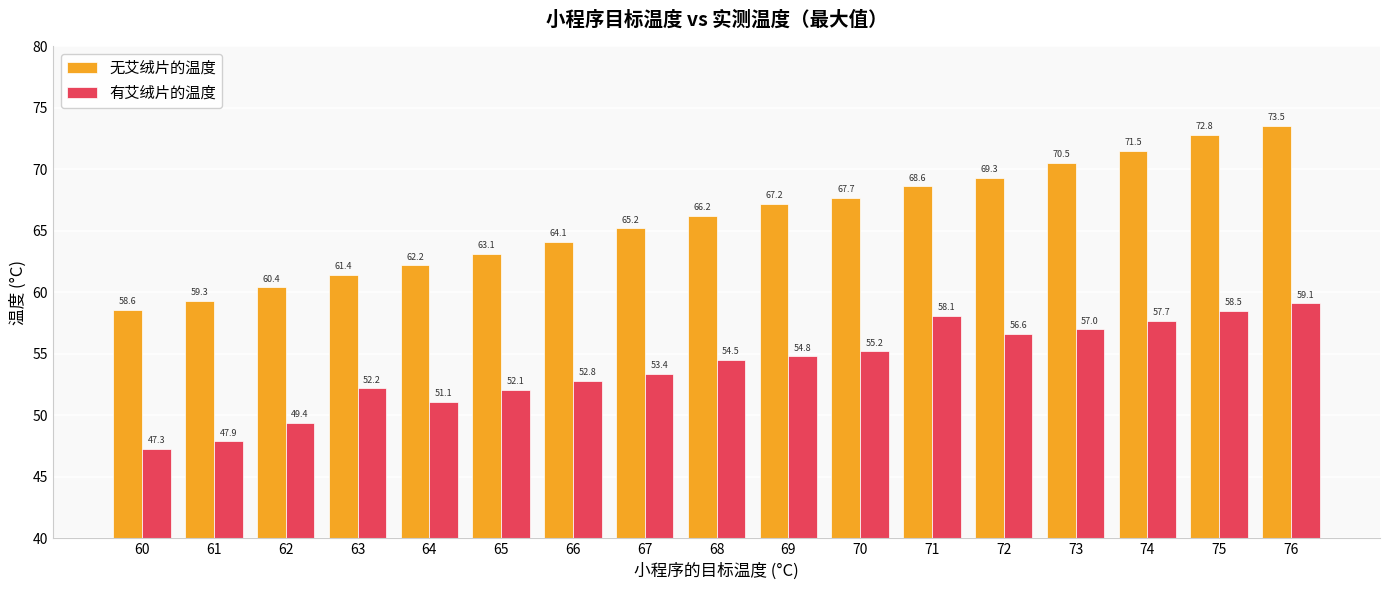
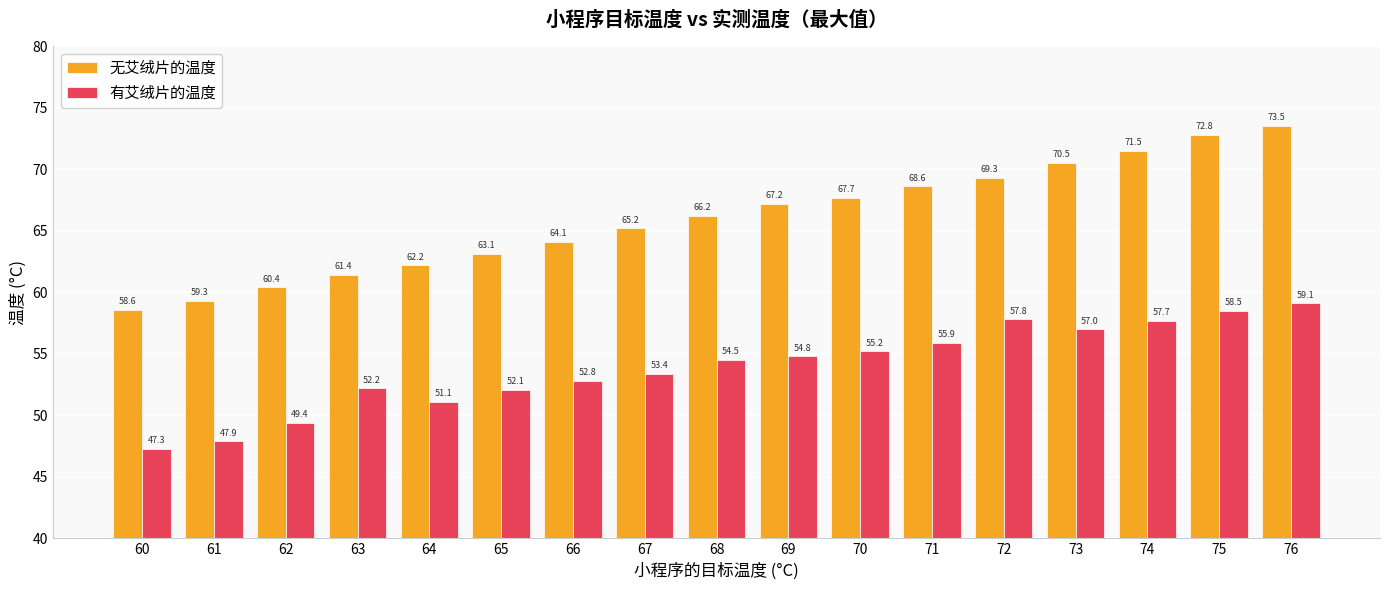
  {
    "无艾绒片的温度": {
      "60": 58.6,
      "61": 59.3,
      "62": 60.4,
      "63": 61.4,
      "64": 62.2,
      "65": 63.1,
      "66": 64.1,
      "67": 65.2,
      "68": 66.2,
      "69": 67.2,
      "70": 67.7,
      "71": 68.6,
      "72": 69.3,
      "73": 70.5,
      "74": 71.5,
      "75": 72.8,
      "76": 73.5
    },
    "有艾绒片的温度": {
      "60": 47.3,
      "61": 47.9,
      "62": 49.4,
      "63": 52.2,
      "64": 51.1,
      "65": 52.1,
      "66": 52.8,
      "67": 53.4,
      "68": 54.5,
      "69": 54.8,
      "70": 55.2,
-     "71": 58.1,
-     "72": 56.6,
+     "71": 55.9,
+     "72": 57.8,
      "73": 57.0,
      "74": 57.7,
      "75": 58.5,
      "76": 59.1
    }
  }
